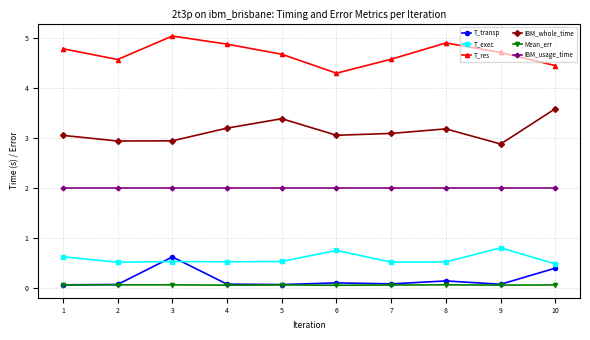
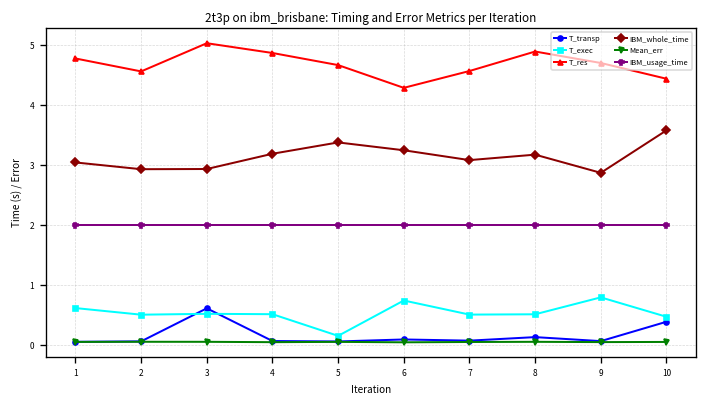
  {
    "T_transp": {
      "3": 0.6,
      "8": 0.1,
      "10": 0.4
    },
    "T_exec": {
      "1": 0.6,
      "2": 0.5,
      "3": 0.5,
      "4": 0.5,
-     "5": 0.5,
+     "5": 0.2,
      "6": 0.7,
      "7": 0.5,
      "8": 0.5,
      "9": 0.8,
      "10": 0.5
    },
    "T_res": {
      "1": 4.8,
      "2": 4.6,
      "3": 5.0,
      "4": 4.9,
      "5": 4.7,
      "6": 4.3,
      "7": 4.6,
      "8": 4.9,
      "10": 4.4
    },
    "IBM_whole_time": {
      "1": 3.0,
      "2": 2.9,
      "3": 2.9,
      "4": 3.2,
      "5": 3.4,
-     "6": 3.0,
+     "6": 3.2,
      "7": 3.1,
      "8": 3.2,
      "9": 2.9,
      "10": 3.6
    },
    "Mean_err": {
      "3": 0.1,
      "8": 0.1,
      "10": 0.1
    },
    "IBM_usage_time": {
      "1": 2.0,
      "2": 2.0,
      "3": 2.0,
      "4": 2.0,
      "5": 2.0,
      "6": 2.0,
      "7": 2.0,
      "8": 2.0,
      "9": 2.0,
      "10": 2.0
    }
  }
